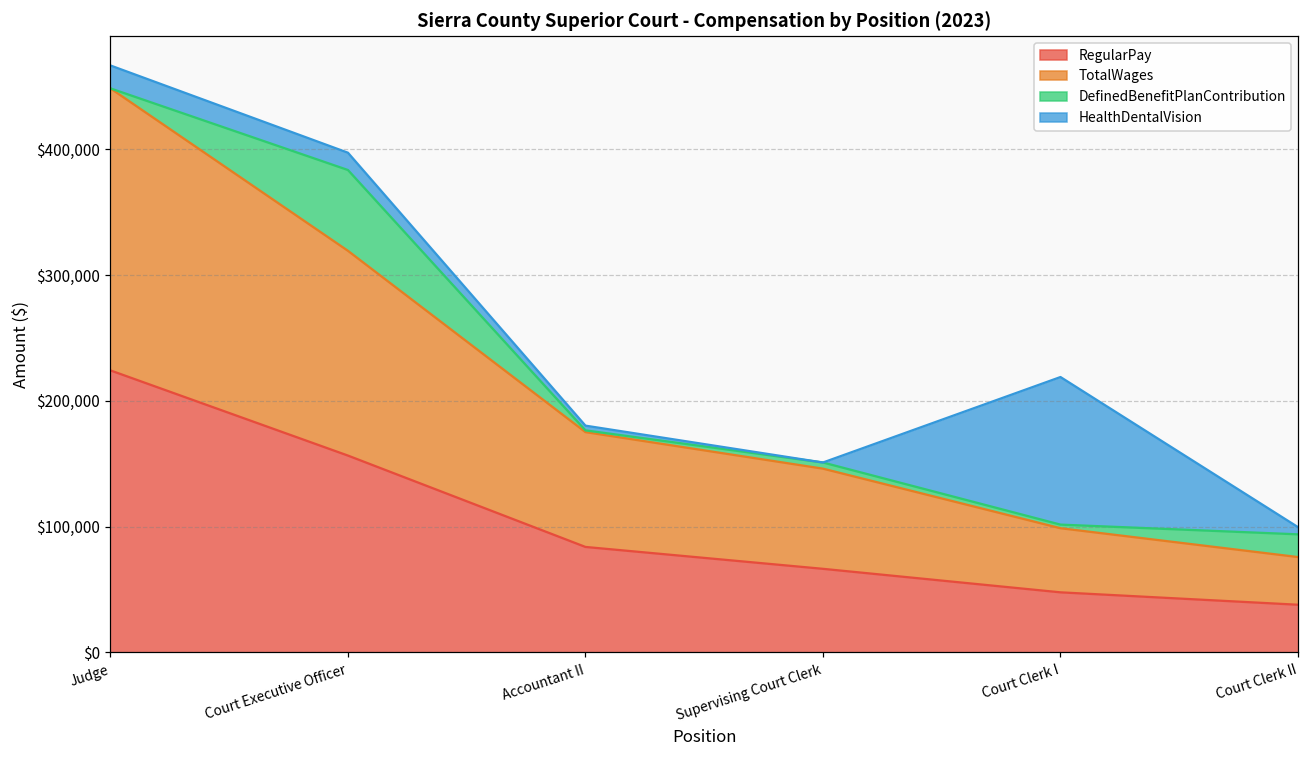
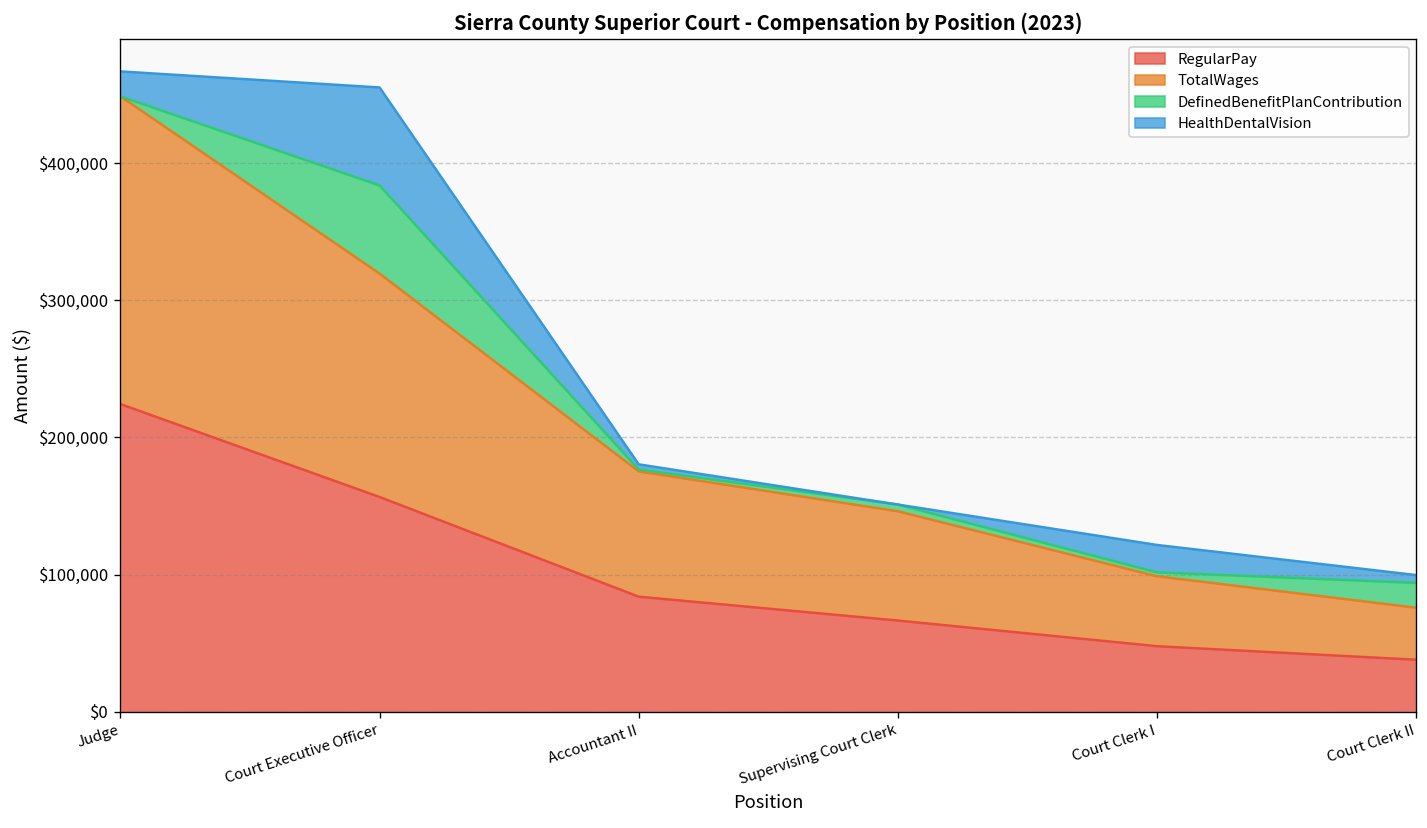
  {
    "DefinedBenefitPlanContribution": {
      "Court Executive Officer": "$64,000",
      "Court Clerk I": "$3,000",
      "Court Clerk II": "$18,000"
    },
    "HealthDentalVision": {
      "Judge": "$18,000",
-     "Court Executive Officer": "$14,000",
+     "Court Executive Officer": "$71,000",
      "Accountant II": "$4,000",
-     "Court Clerk I": "$117,000",
+     "Court Clerk I": "$20,000",
      "Court Clerk II": "$6,000"
    }
  }
